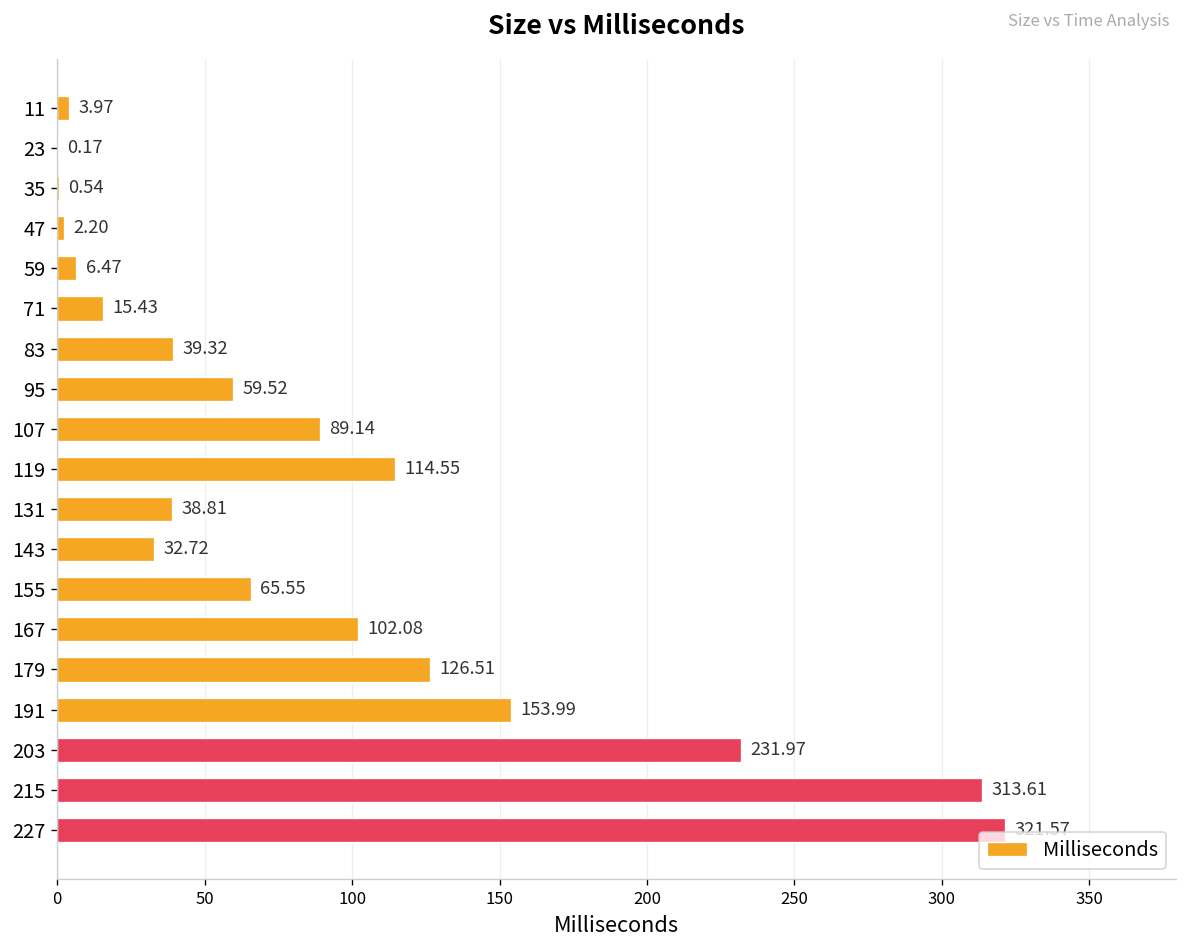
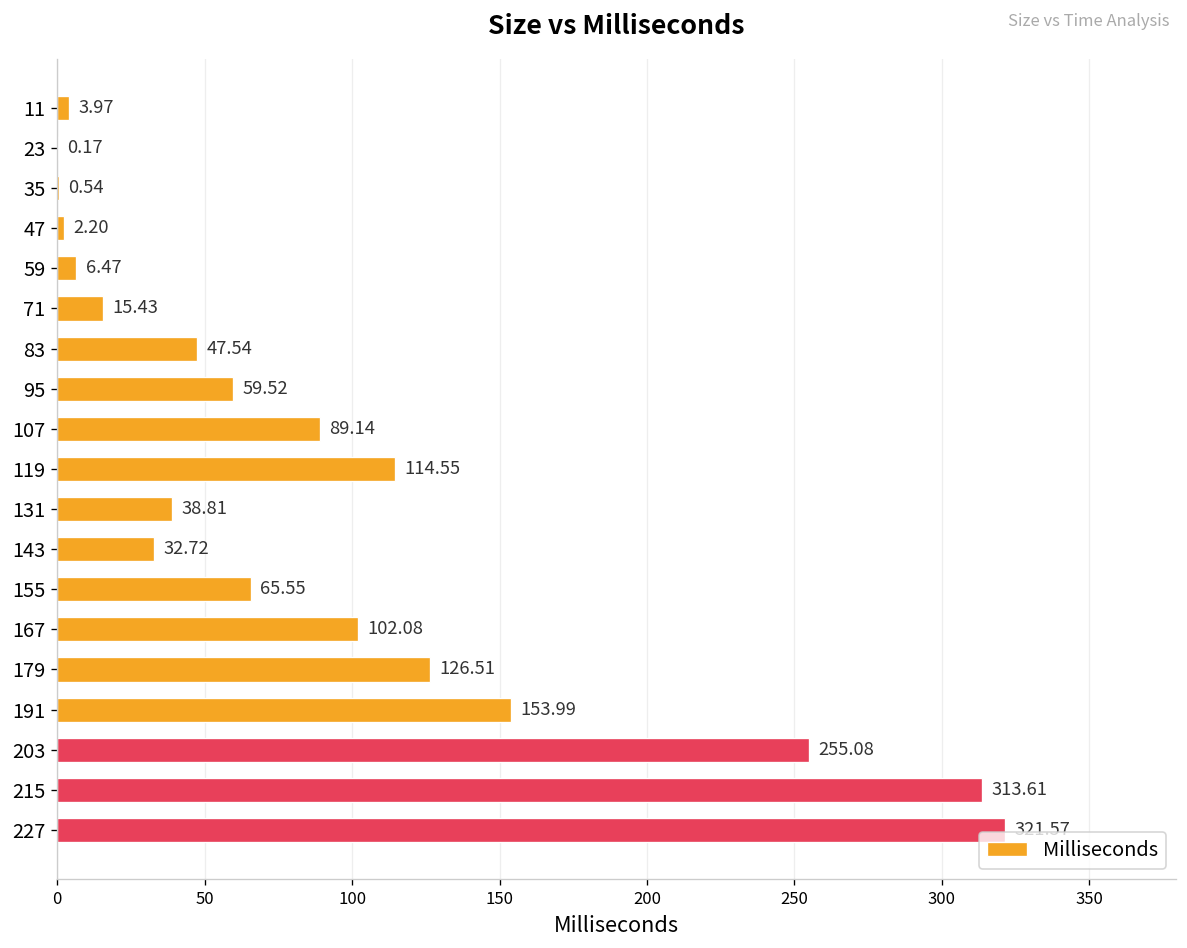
  {
    "11": 3.97,
    "23": 0.17,
    "35": 0.54,
    "47": 2.20,
    "59": 6.47,
    "71": 15.43,
-   "83": 39.32,
+   "83": 47.54,
    "95": 59.52,
    "107": 89.14,
    "119": 114.55,
    "131": 38.81,
    "143": 32.72,
    "155": 65.55,
    "167": 102.08,
    "179": 126.51,
    "191": 153.99,
-   "203": 231.97,
+   "203": 255.08,
    "215": 313.61
  }
